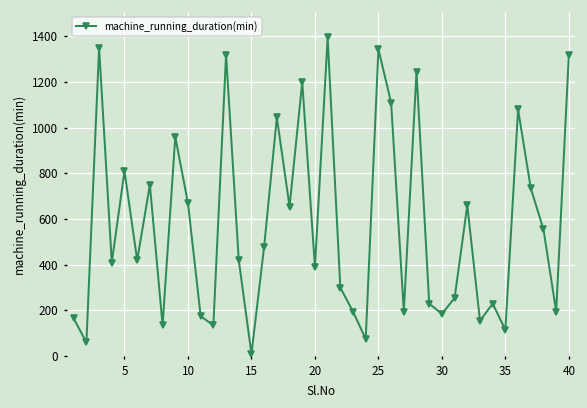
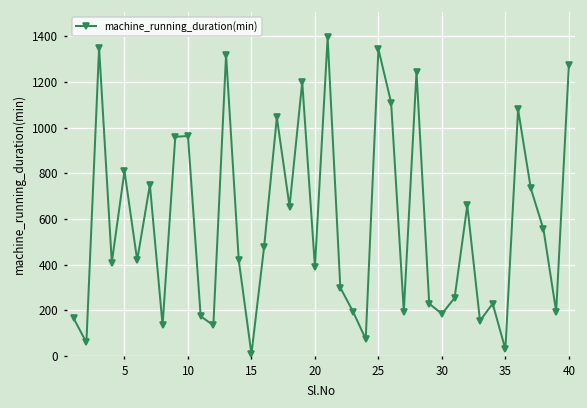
  {
    "5": 810,
-   "10": 670,
+   "10": 960,
    "15": 10,
    "20": 390,
    "25": 1340,
    "30": 190,
-   "35": 120,
-   "40": 1320
+   "35": 30,
+   "40": 1270
  }
